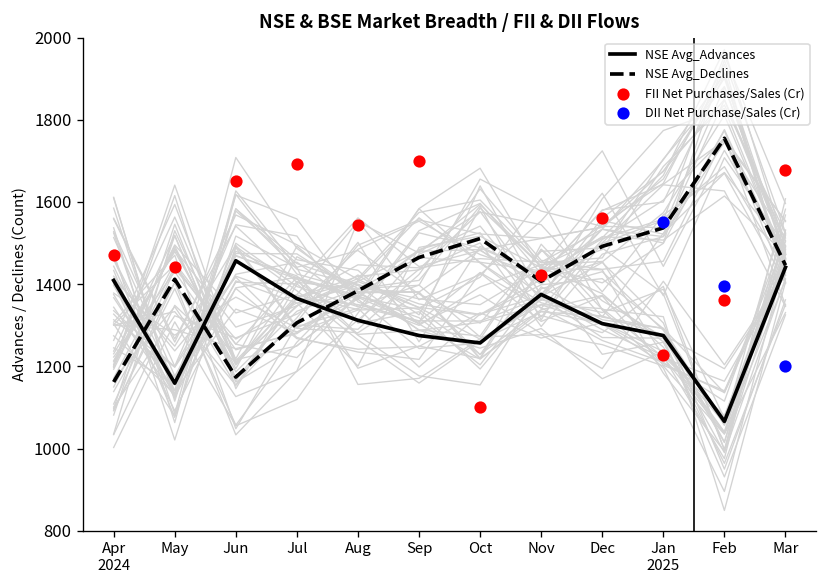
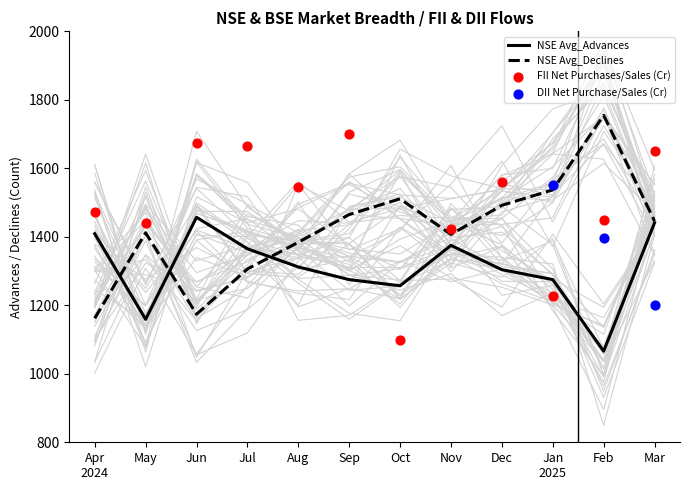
  {
    "FII Net Purchases/Sales (Cr)": {
-     "Jun": 1650,
-     "Jul": 1690,
-     "Feb": 1360,
-     "Mar": 1680
+     "Jun": 1670,
+     "Jul": 1670,
+     "Feb": 1450,
+     "Mar": 1650
    }
  }
